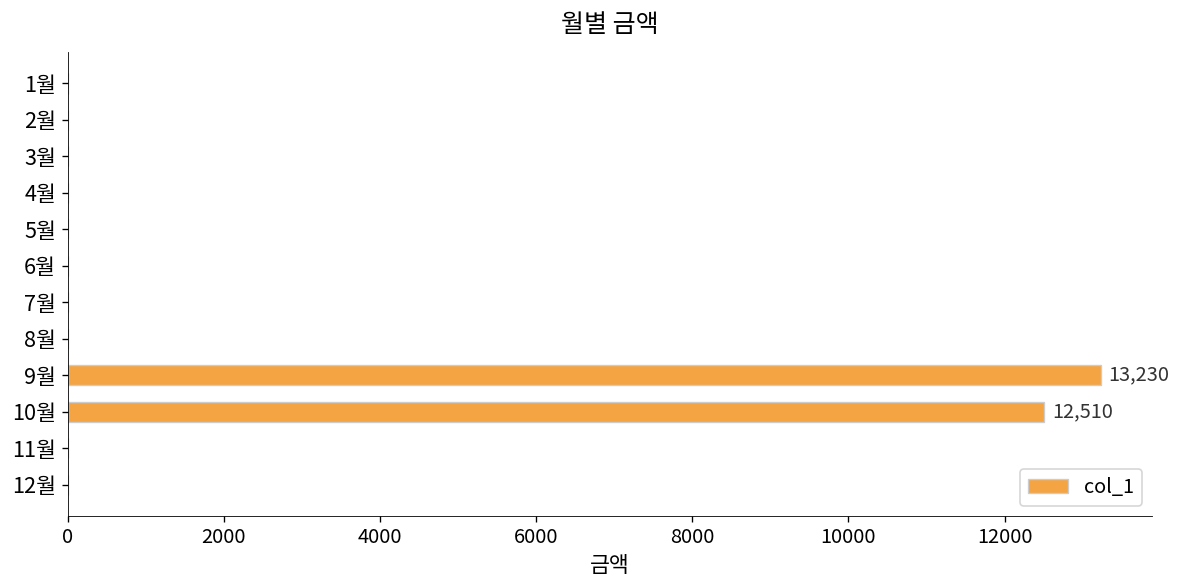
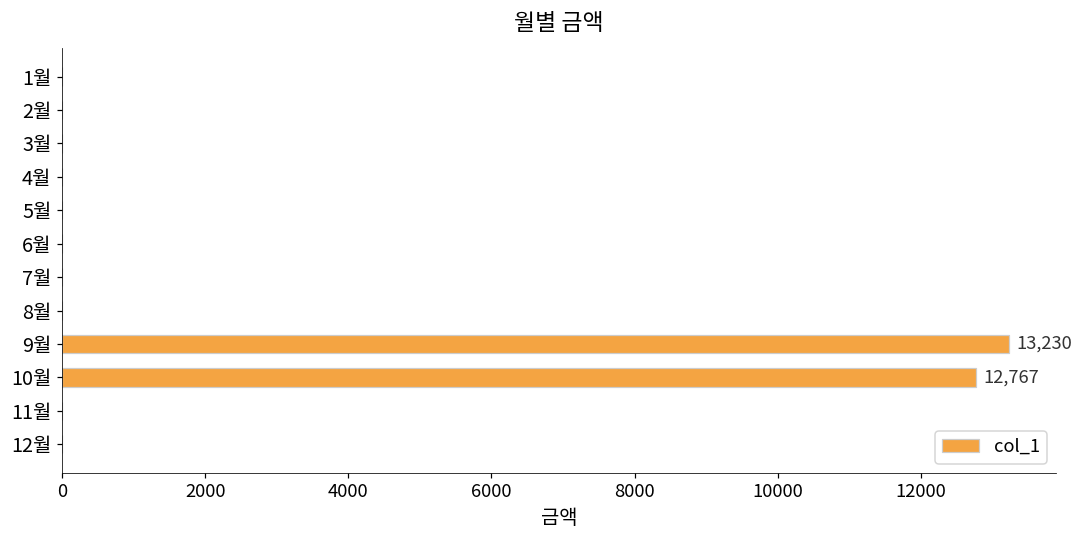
  {
    "9월": "13,230",
-   "10월": "12,510"
+   "10월": "12,767"
  }
